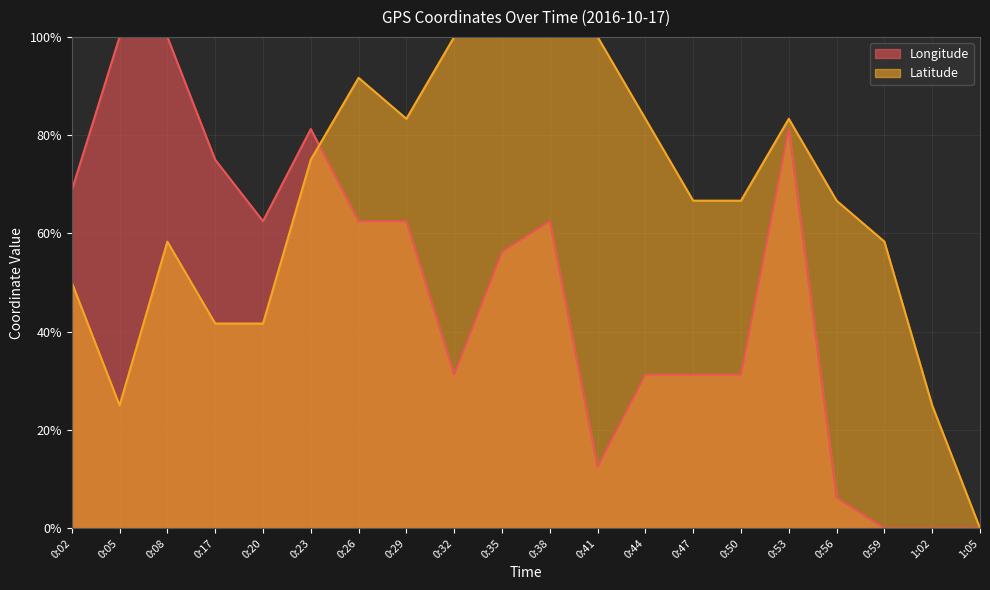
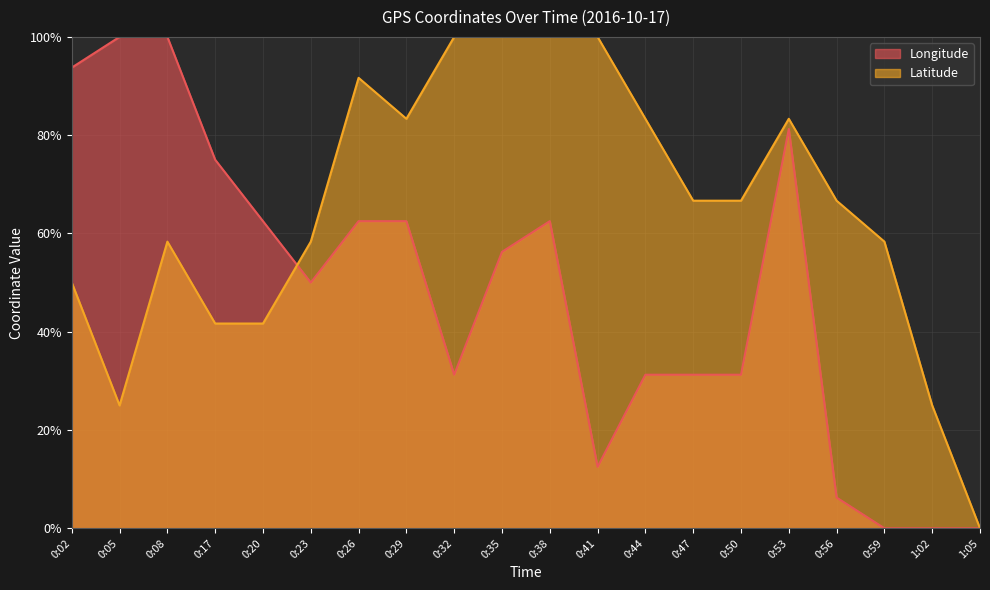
  {
    "Longitude": {
-     "0:02": "69%",
+     "0:02": "94%",
      "0:05": "100%",
      "0:08": "100%",
      "0:17": "75%",
      "0:20": "62%",
-     "0:23": "81%",
+     "0:23": "50%",
      "0:26": "62%",
      "0:29": "62%",
      "0:32": "31%",
      "0:35": "56%",
      "0:38": "62%",
      "0:41": "12%",
      "0:44": "31%",
      "0:47": "31%",
      "0:50": "31%",
      "0:53": "81%",
      "0:56": "6%",
      "0:59": "0%",
      "1:02": "0%"
    },
    "Latitude": {
      "0:02": "50%",
      "0:05": "25%",
      "0:08": "58%",
      "0:17": "42%",
      "0:20": "42%",
-     "0:23": "75%",
+     "0:23": "58%",
      "0:26": "92%",
      "0:29": "83%",
      "0:32": "100%",
      "0:35": "100%",
      "0:38": "100%",
      "0:41": "100%",
      "0:44": "83%",
      "0:47": "67%",
      "0:50": "67%",
      "0:53": "83%",
      "0:56": "67%",
      "0:59": "58%",
      "1:02": "25%"
    }
  }
